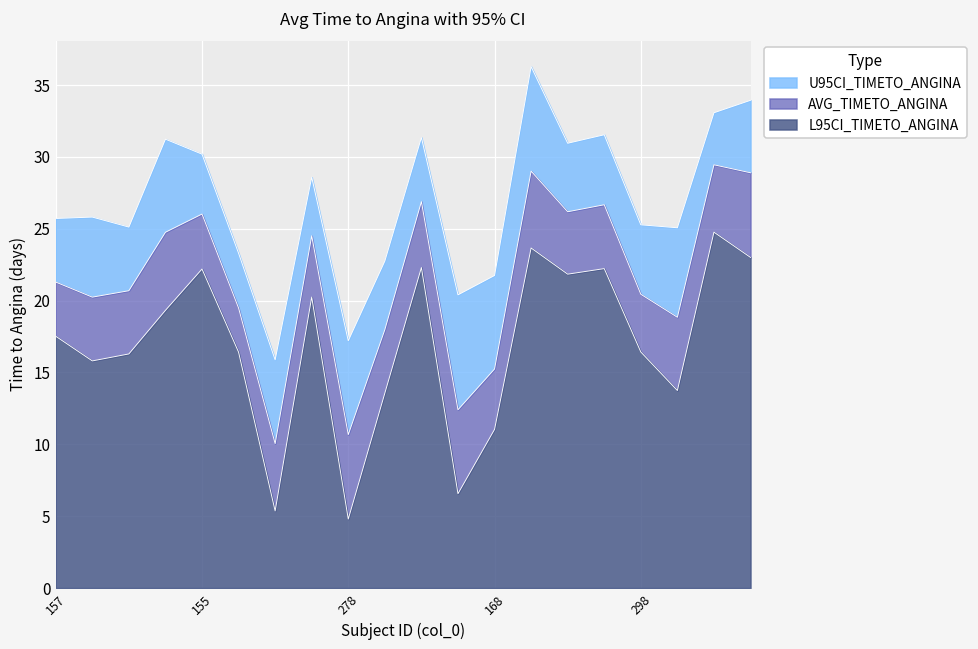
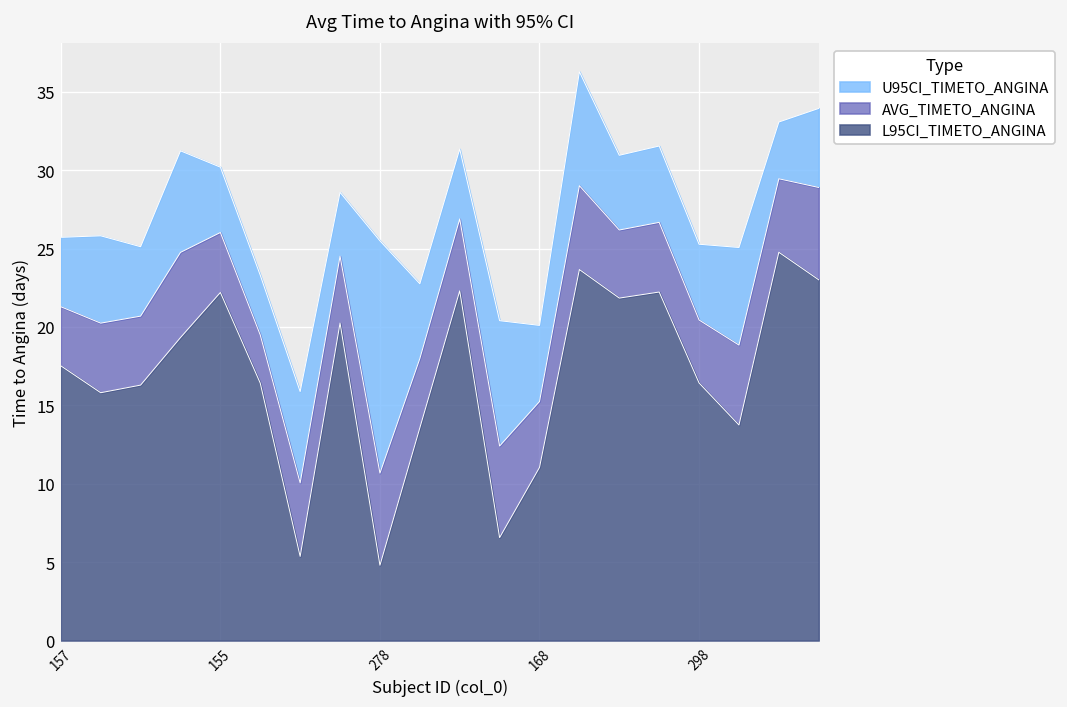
  {
    "U95CI_TIMETO_ANGINA": {
      "157": 25.7,
      "155": 30.2,
-     "278": 17.2,
-     "168": 21.7,
+     "278": 25.5,
+     "168": 20.1,
      "298": 25.3
    }
  }
